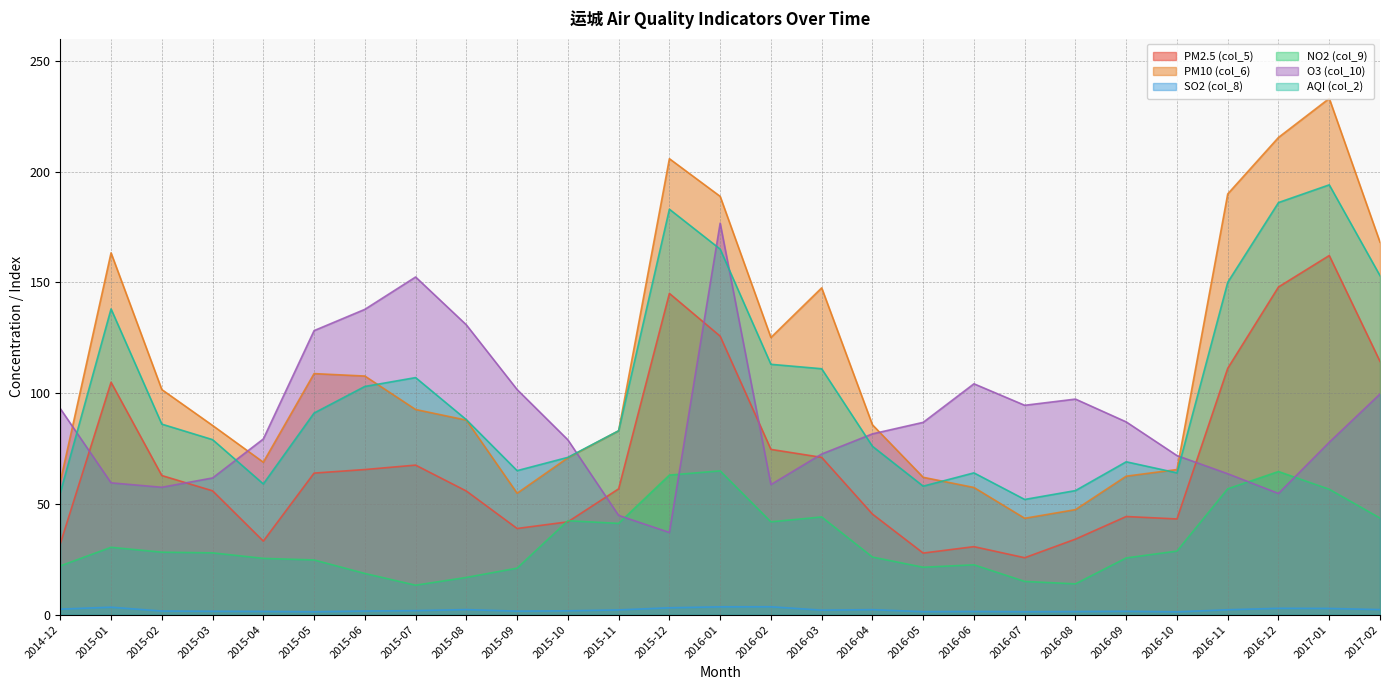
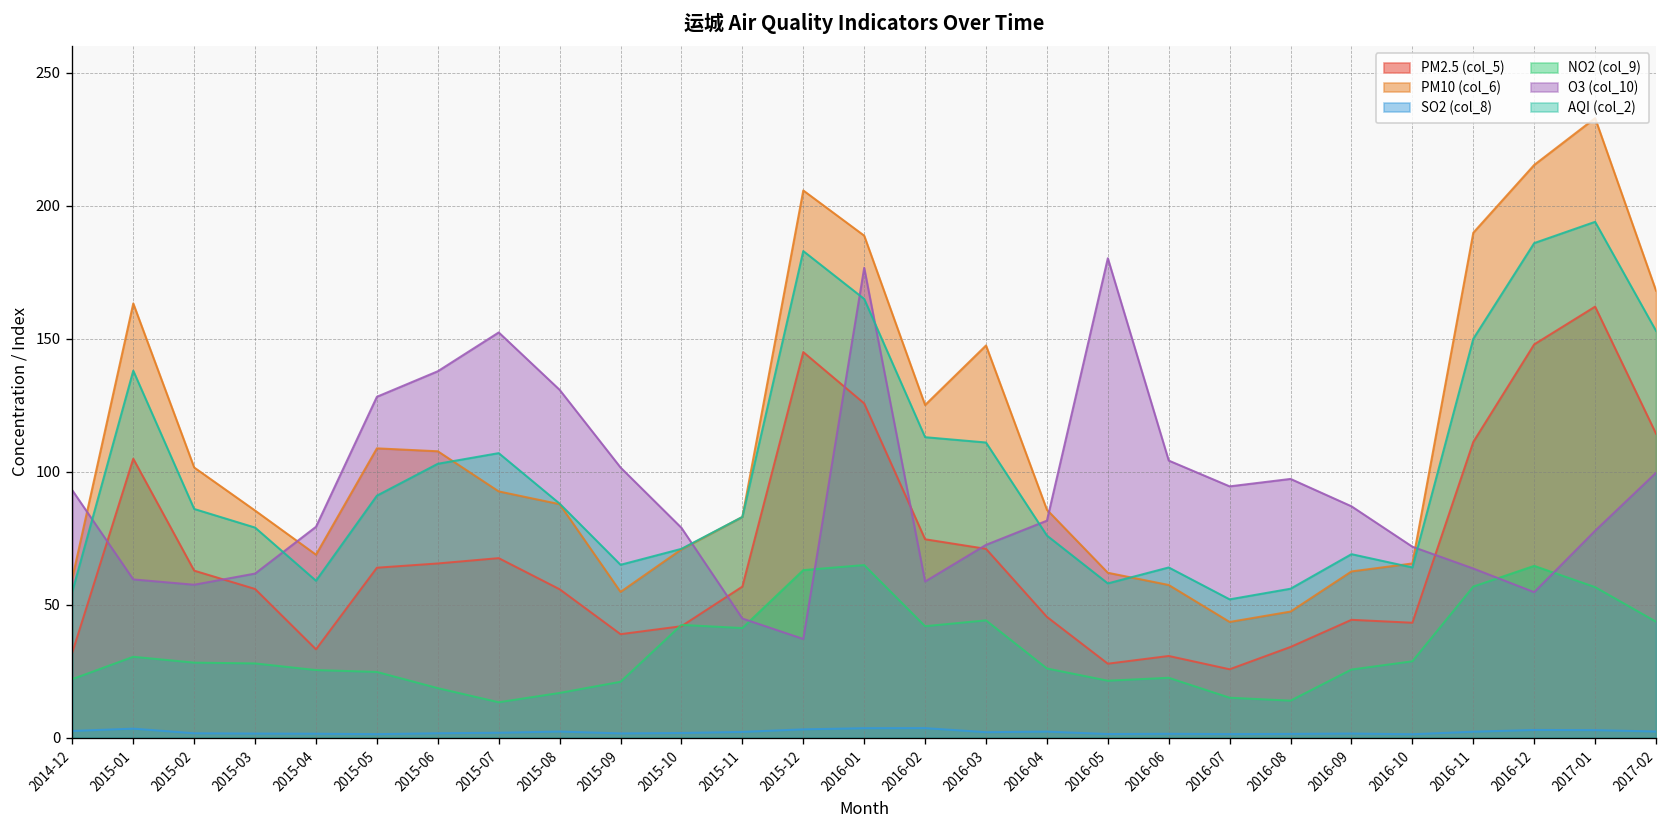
  {
    "O3 (col_10)": {
      "2014-12": 93,
      "2015-01": 60,
      "2015-02": 58,
      "2015-03": 62,
      "2015-04": 79,
      "2015-05": 128,
      "2015-06": 138,
      "2015-07": 152,
      "2015-08": 131,
      "2015-09": 102,
      "2015-10": 79,
      "2015-11": 45,
      "2015-12": 37,
      "2016-01": 177,
      "2016-02": 59,
      "2016-03": 73,
      "2016-04": 82,
-     "2016-05": 87,
+     "2016-05": 180,
      "2016-06": 104,
      "2016-07": 95,
      "2016-08": 97,
      "2016-09": 87,
      "2016-10": 72,
      "2016-11": 64,
      "2016-12": 55,
      "2017-01": 78,
      "2017-02": 100
    }
  }
